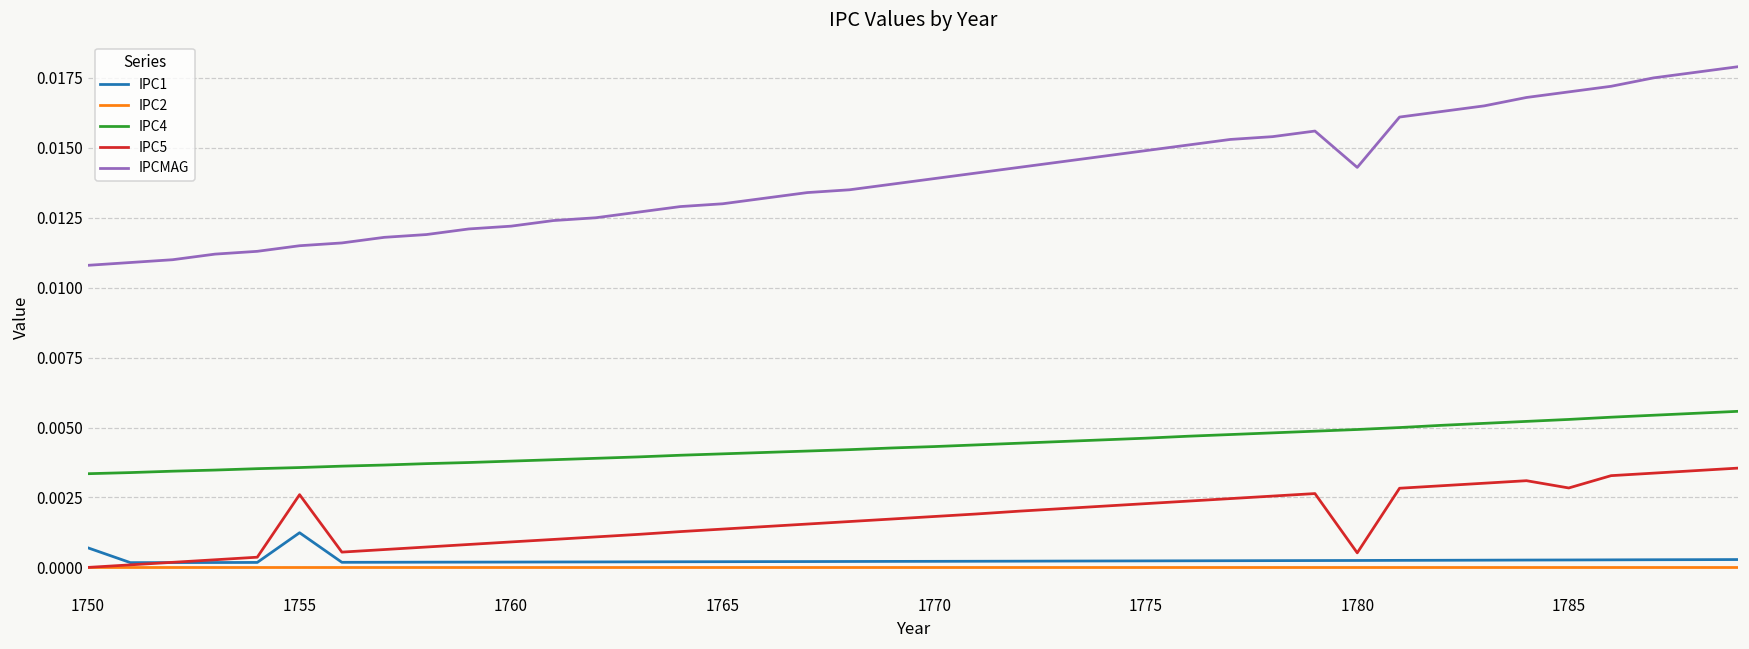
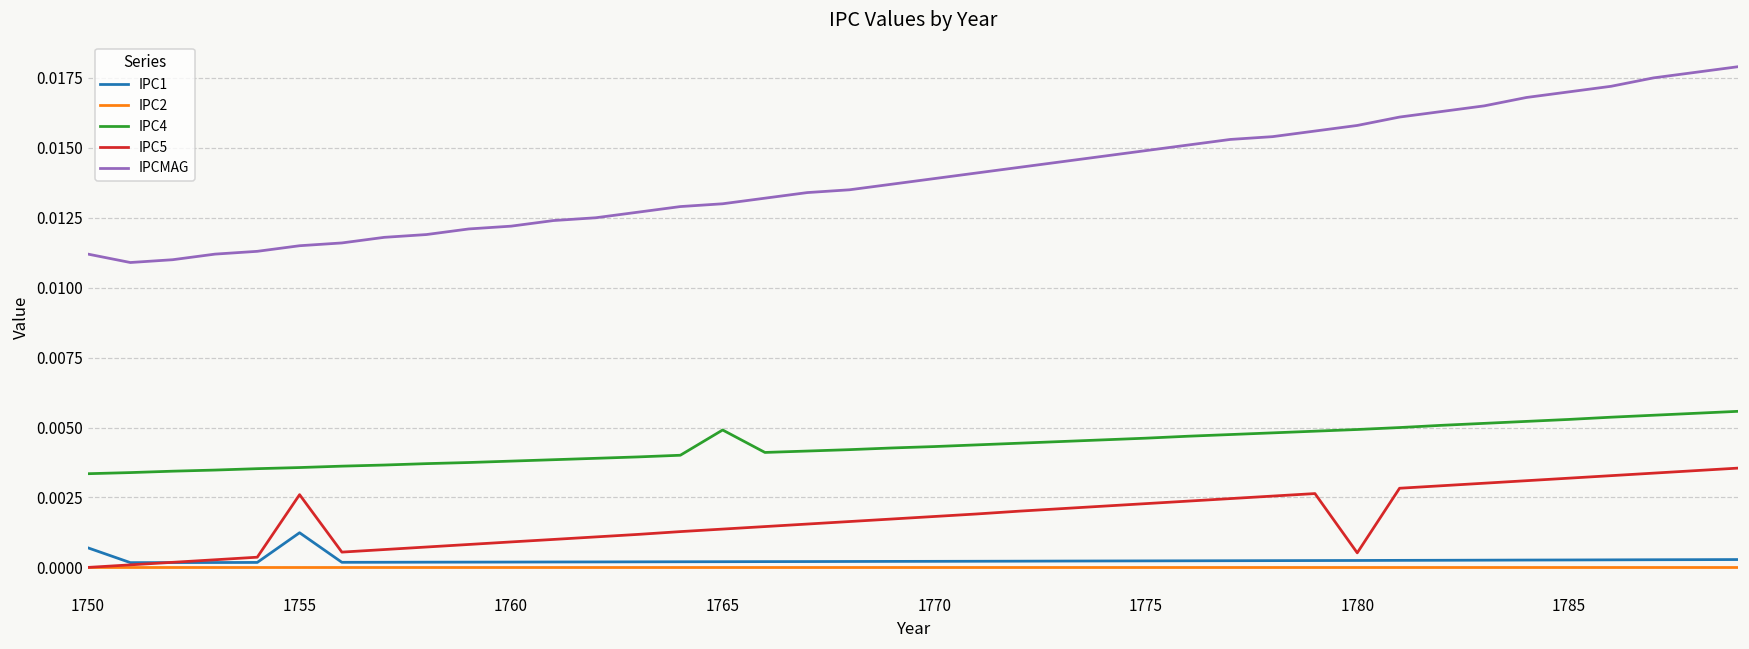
  {
    "IPC1": {
      "1750": 0.0007,
      "1755": 0.0012,
      "1760": 0.0002,
      "1765": 0.0002,
      "1770": 0.0002,
      "1775": 0.0002,
      "1780": 0.0002,
      "1785": 0.0003
    },
    "IPC2": {
      "1755": 0.0000,
      "1760": 0.0000,
      "1765": 0.0000,
      "1770": 0.0000,
      "1775": 0.0000,
      "1780": 0.0000,
      "1785": 0.0000
    },
    "IPC4": {
      "1750": 0.0034,
      "1755": 0.0036,
      "1760": 0.0038,
-     "1765": 0.0041,
+     "1765": 0.0049,
      "1770": 0.0043,
      "1775": 0.0046,
      "1780": 0.0049,
      "1785": 0.0053
    },
    "IPC5": {
      "1755": 0.0026,
      "1760": 0.0009,
      "1765": 0.0014,
      "1770": 0.0018,
      "1775": 0.0023,
      "1780": 0.0005,
-     "1785": 0.0028
+     "1785": 0.0032
    },
    "IPCMAG": {
-     "1750": 0.0108,
+     "1750": 0.0112,
      "1755": 0.0115,
      "1760": 0.0122,
      "1765": 0.0130,
      "1770": 0.0139,
      "1775": 0.0149,
-     "1780": 0.0143,
+     "1780": 0.0158,
      "1785": 0.0170
    }
  }
